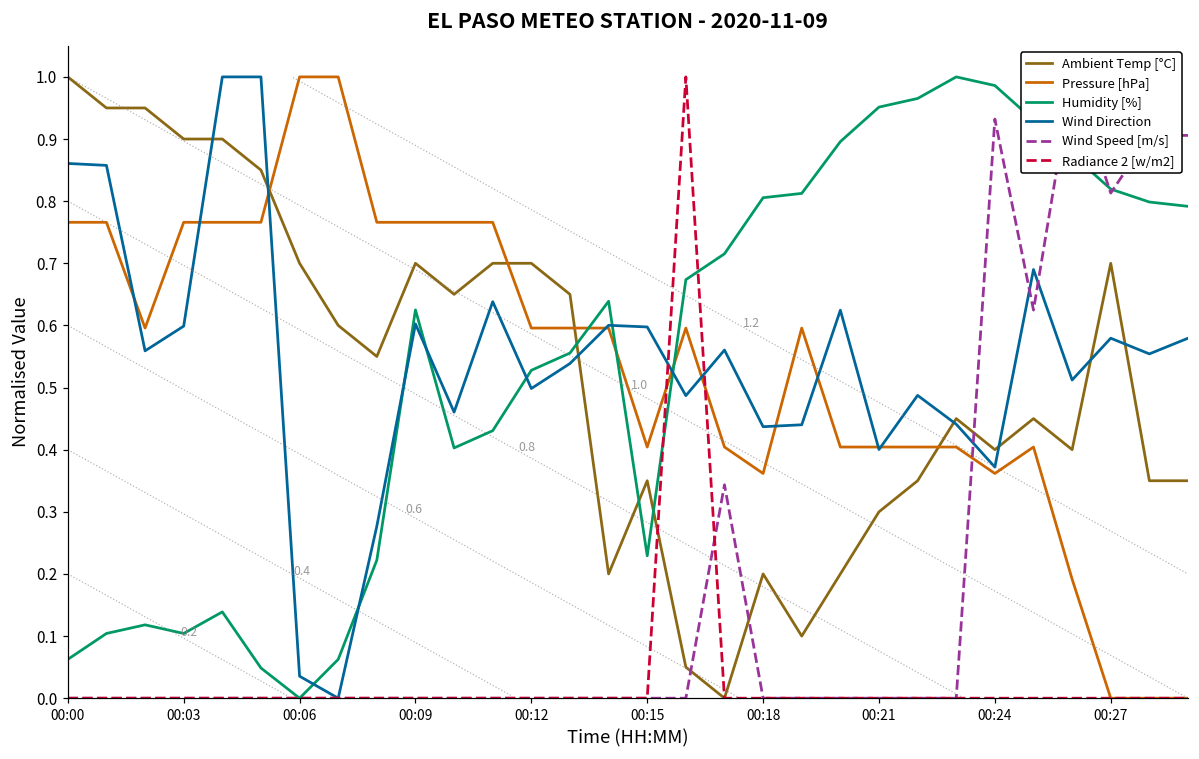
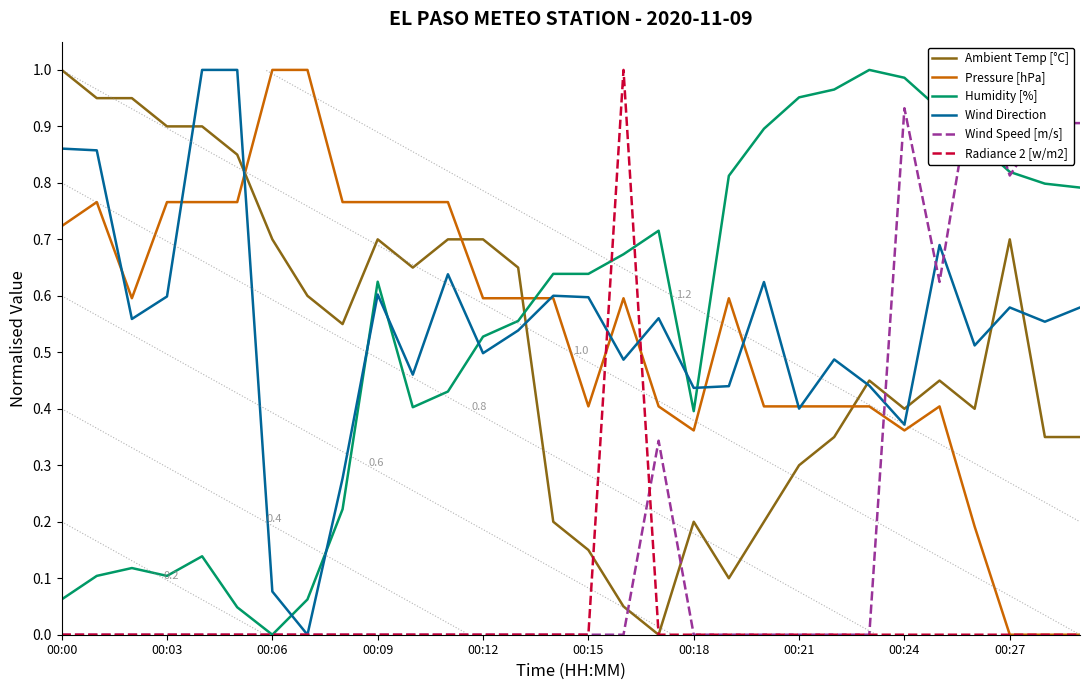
  {
    "Ambient Temp [°C]": {
      "00:03": 0.90,
      "00:06": 0.70,
      "00:09": 0.70,
      "00:12": 0.70,
-     "00:15": 0.35,
+     "00:15": 0.15,
      "00:18": 0.20,
      "00:21": 0.30,
      "00:24": 0.40,
      "00:27": 0.70
    },
    "Pressure [hPa]": {
-     "00:00": 0.77,
+     "00:00": 0.72,
      "00:03": 0.77,
      "00:06": 1.00,
      "00:09": 0.77,
      "00:12": 0.60,
      "00:15": 0.40,
      "00:18": 0.36,
      "00:24": 0.36
    },
    "Humidity [%]": {
      "00:00": 0.06,
      "00:09": 0.63,
      "00:12": 0.53,
-     "00:15": 0.23,
-     "00:18": 0.81,
+     "00:15": 0.64,
+     "00:18": 0.40,
      "00:21": 0.95,
      "00:24": 0.99,
      "00:27": 0.82
    },
    "Wind Direction": {
      "00:00": 0.86,
      "00:03": 0.60,
-     "00:06": 0.04,
+     "00:06": 0.08,
      "00:09": 0.60,
      "00:12": 0.50,
      "00:15": 0.60,
      "00:18": 0.44,
      "00:27": 0.58
    },
    "Wind Speed [m/s]": {
      "00:24": 0.93,
      "00:27": 0.81
    },
    "Radiance 2 [w/m2]": {
      "00:24": 0.00
    }
  }
